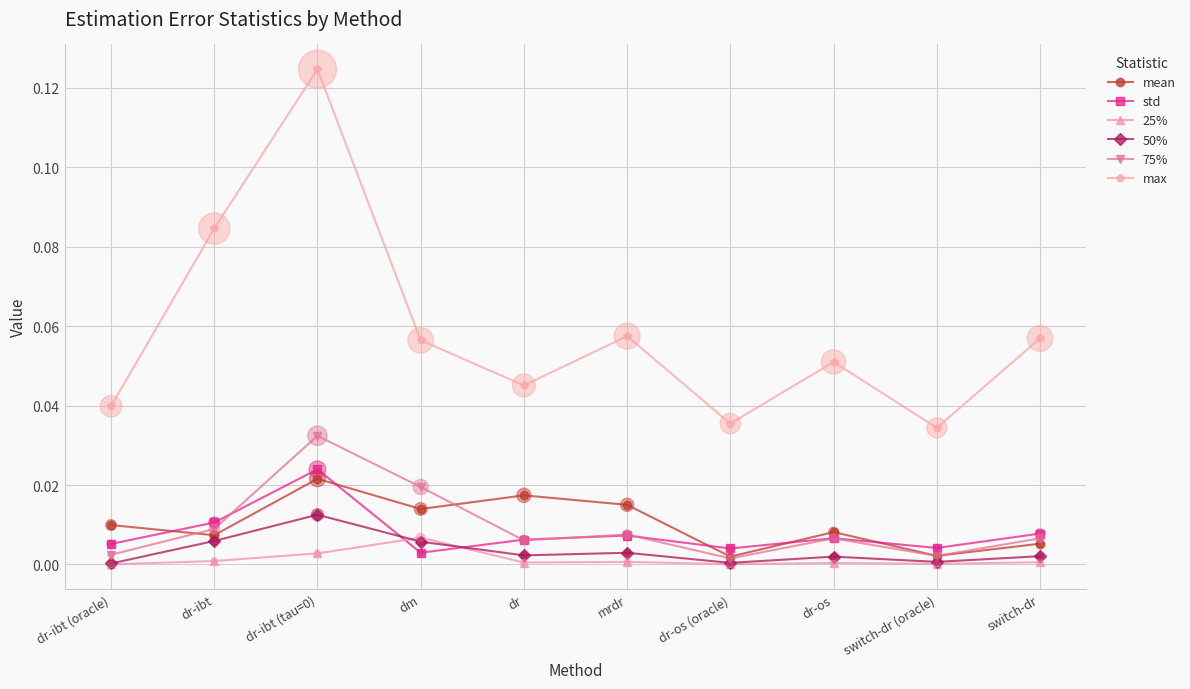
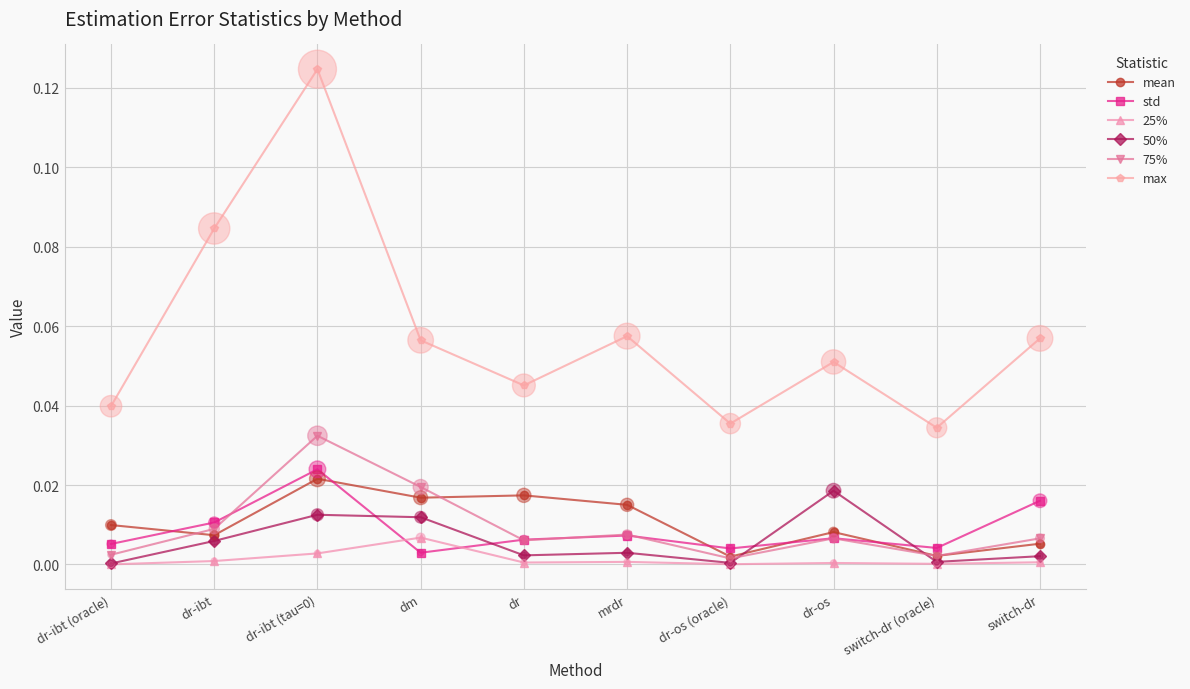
  {
    "mean": {
      "dr-ibt (oracle)": 0.010,
      "dr-ibt": 0.007,
      "dr-ibt (tau=0)": 0.022,
-     "dm": 0.014,
+     "dm": 0.017,
      "dr": 0.017,
      "mrdr": 0.015,
      "dr-os": 0.008,
      "switch-dr": 0.005
    },
    "std": {
      "dr-ibt (oracle)": 0.005,
      "dr-ibt": 0.011,
      "dr-ibt (tau=0)": 0.024,
      "dm": 0.003,
      "dr-os (oracle)": 0.004,
      "switch-dr (oracle)": 0.004,
-     "switch-dr": 0.008
+     "switch-dr": 0.016
    },
    "50%": {
      "dr-ibt": 0.006,
      "dr-ibt (tau=0)": 0.013,
-     "dm": 0.006,
+     "dm": 0.012,
      "dr": 0.002,
      "mrdr": 0.003,
-     "dr-os": 0.002,
+     "dr-os": 0.019,
      "switch-dr": 0.002
    }
  }
